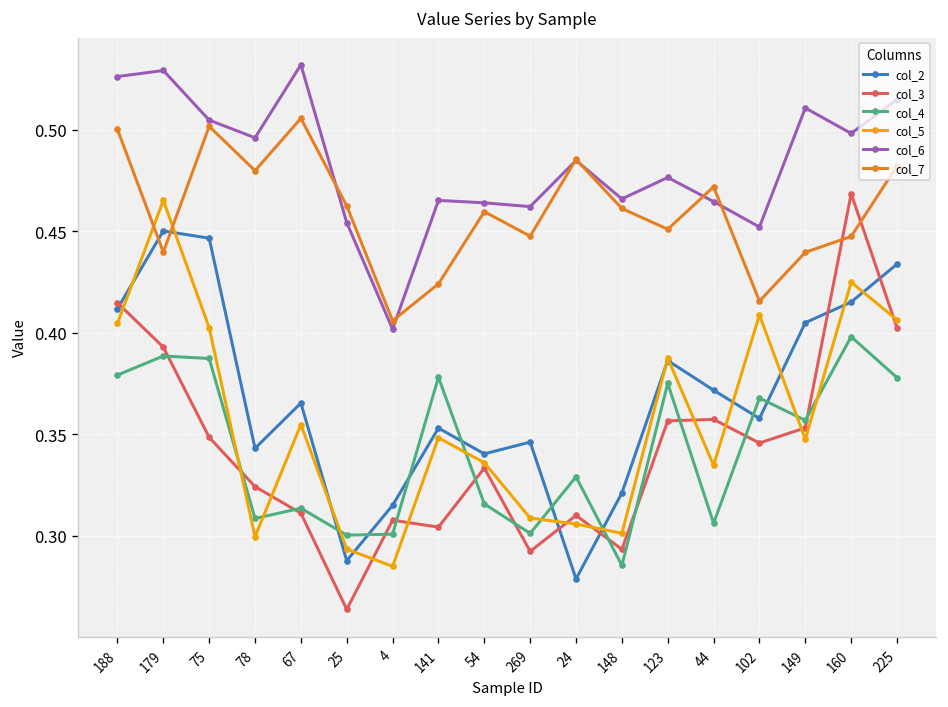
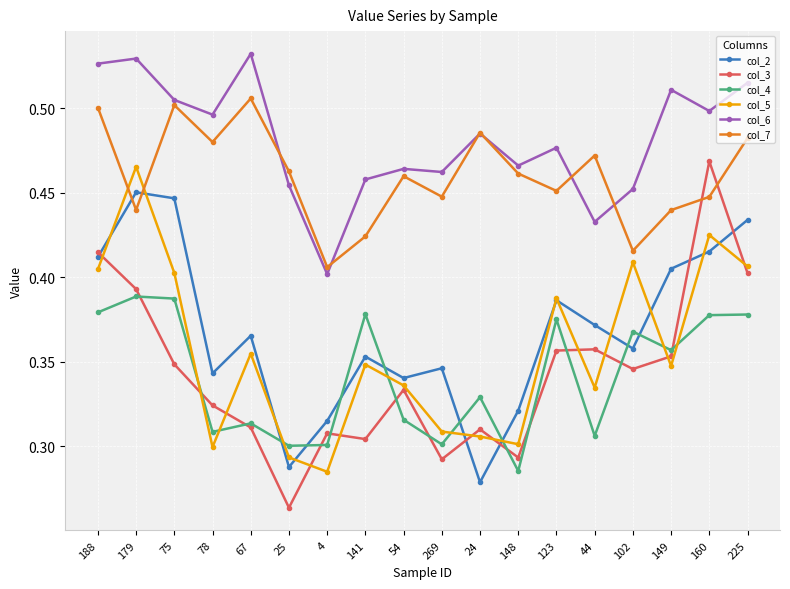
  {
    "col_2": {
      "188": 0.412,
      "179": 0.450,
      "75": 0.447,
      "78": 0.343,
      "67": 0.365,
      "25": 0.288,
      "4": 0.315,
      "141": 0.353,
      "54": 0.340,
      "269": 0.346,
      "24": 0.279,
      "148": 0.321,
      "44": 0.372,
      "102": 0.358,
      "149": 0.405,
      "160": 0.415,
      "225": 0.434
    },
    "col_3": {
      "188": 0.415,
      "179": 0.393,
      "75": 0.349,
      "78": 0.324,
      "67": 0.311,
      "25": 0.264,
      "4": 0.308,
      "141": 0.304,
      "54": 0.333,
      "269": 0.292,
      "24": 0.310,
      "148": 0.293,
      "123": 0.357,
      "44": 0.357,
      "102": 0.346,
      "149": 0.353,
      "160": 0.469,
      "225": 0.403
    },
    "col_4": {
      "188": 0.379,
      "179": 0.389,
      "75": 0.387,
      "78": 0.309,
      "67": 0.314,
      "25": 0.300,
      "4": 0.301,
      "141": 0.378,
      "54": 0.316,
      "269": 0.301,
      "24": 0.329,
      "148": 0.285,
      "123": 0.375,
      "44": 0.306,
      "102": 0.368,
      "149": 0.357,
-     "160": 0.398,
+     "160": 0.378,
      "225": 0.378
    },
    "col_6": {
      "188": 0.526,
      "179": 0.529,
      "75": 0.505,
      "78": 0.496,
      "67": 0.532,
      "25": 0.454,
      "4": 0.402,
-     "141": 0.465,
+     "141": 0.458,
      "54": 0.464,
      "269": 0.462,
      "148": 0.466,
      "123": 0.477,
-     "44": 0.465,
+     "44": 0.433,
      "102": 0.452,
      "149": 0.511,
      "160": 0.498
    }
  }
